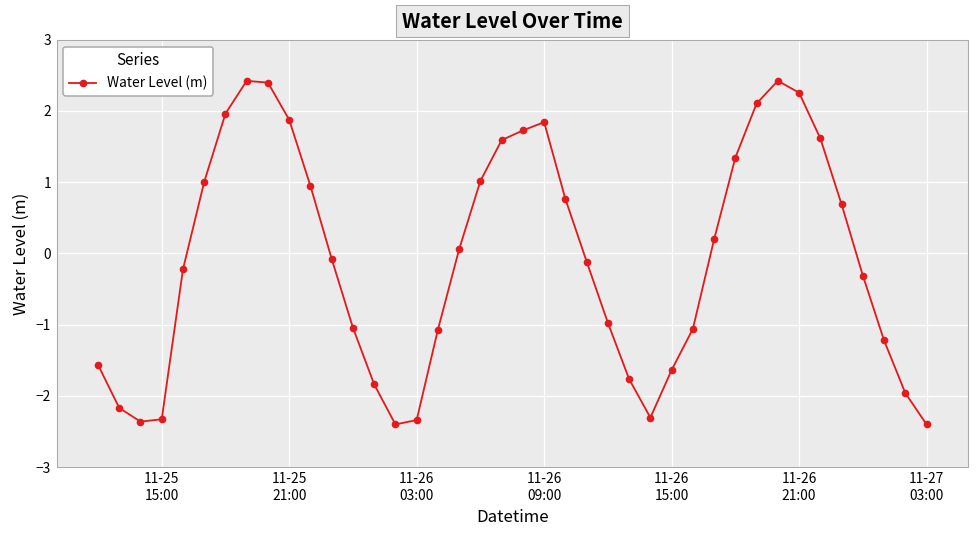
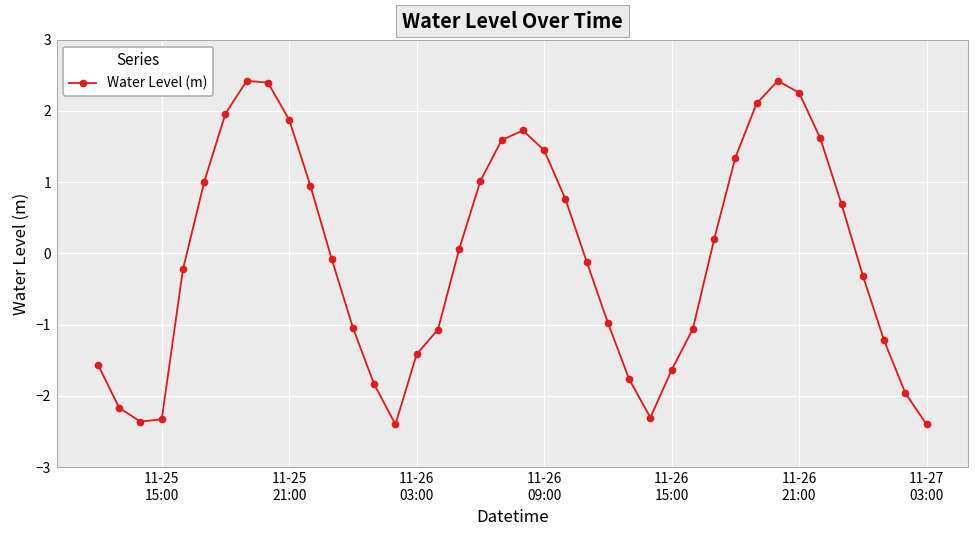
  {
    "11-25 15:00": -2.3,
    "11-25 21:00": 1.9,
-   "11-26 03:00": -2.3,
-   "11-26 09:00": 1.8,
+   "11-26 03:00": -1.4,
+   "11-26 09:00": 1.4,
    "11-26 15:00": -1.6,
    "11-26 21:00": 2.3,
    "11-27 03:00": -2.4
  }
